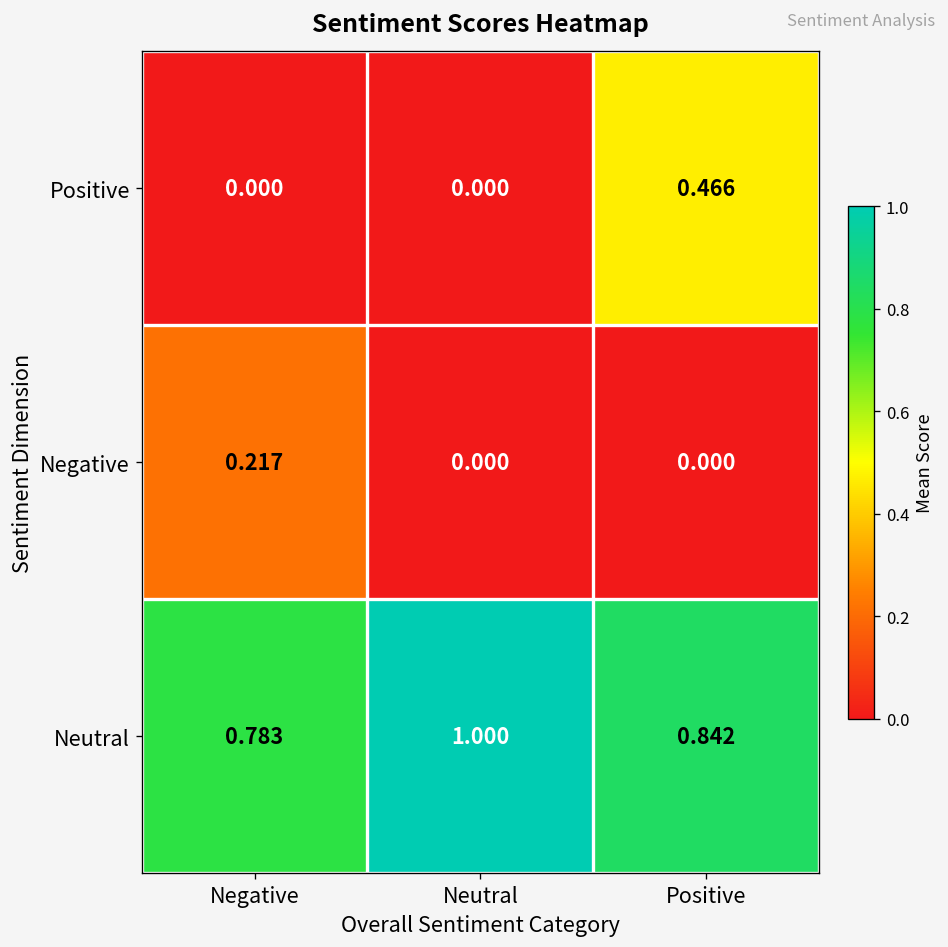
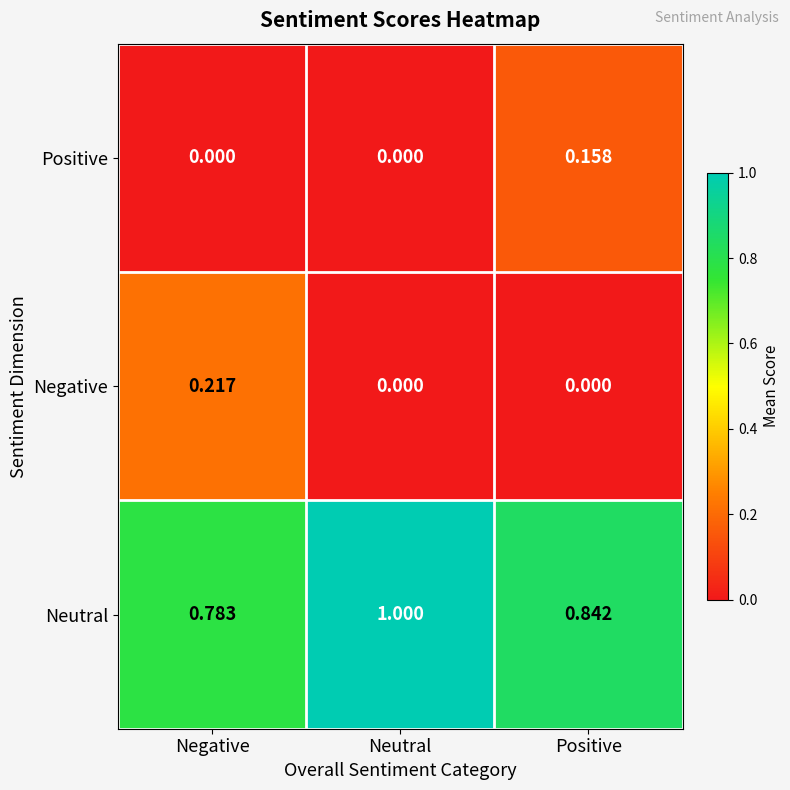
  {
    "Positive": {
      "Negative": 0.000,
      "Neutral": 0.000,
-     "Positive": 0.466
+     "Positive": 0.158
    },
    "Negative": {
      "Negative": 0.217,
      "Neutral": 0.000,
      "Positive": 0.000
    },
    "Neutral": {
      "Negative": 0.783,
      "Neutral": 1.000,
      "Positive": 0.842
    }
  }
